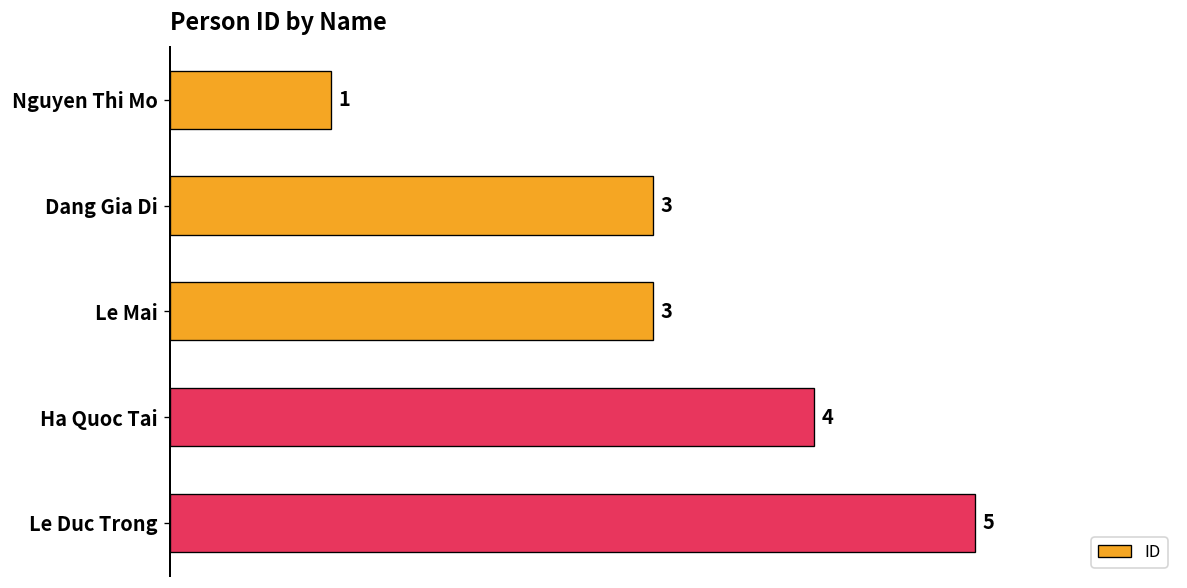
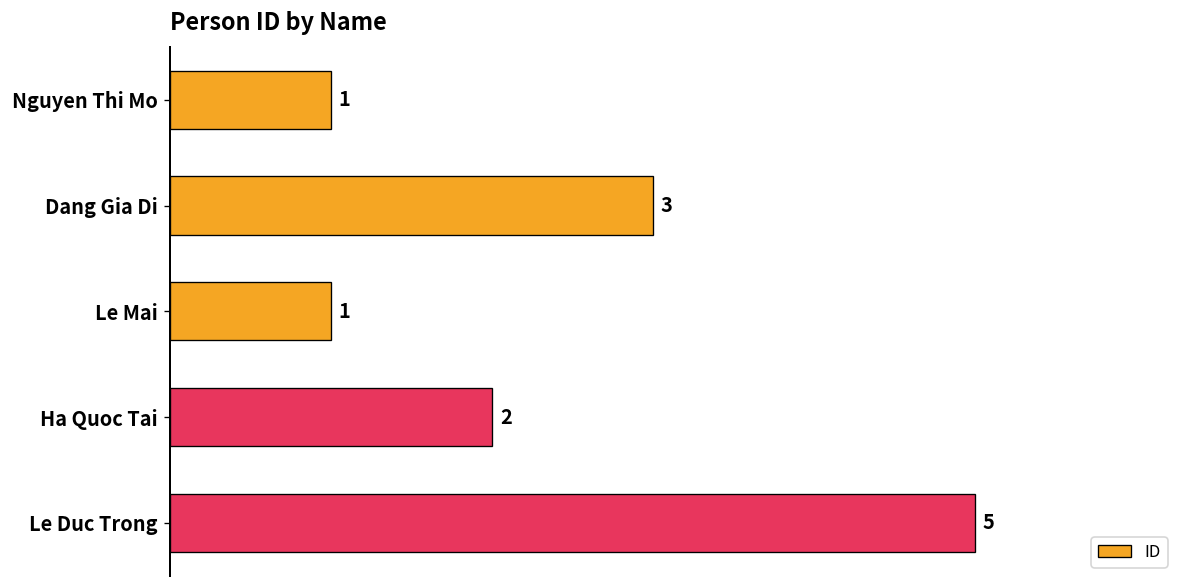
  {
    "Nguyen Thi Mo": 1,
    "Dang Gia Di": 3,
-   "Le Mai": 3,
-   "Ha Quoc Tai": 4,
+   "Le Mai": 1,
+   "Ha Quoc Tai": 2,
    "Le Duc Trong": 5
  }
